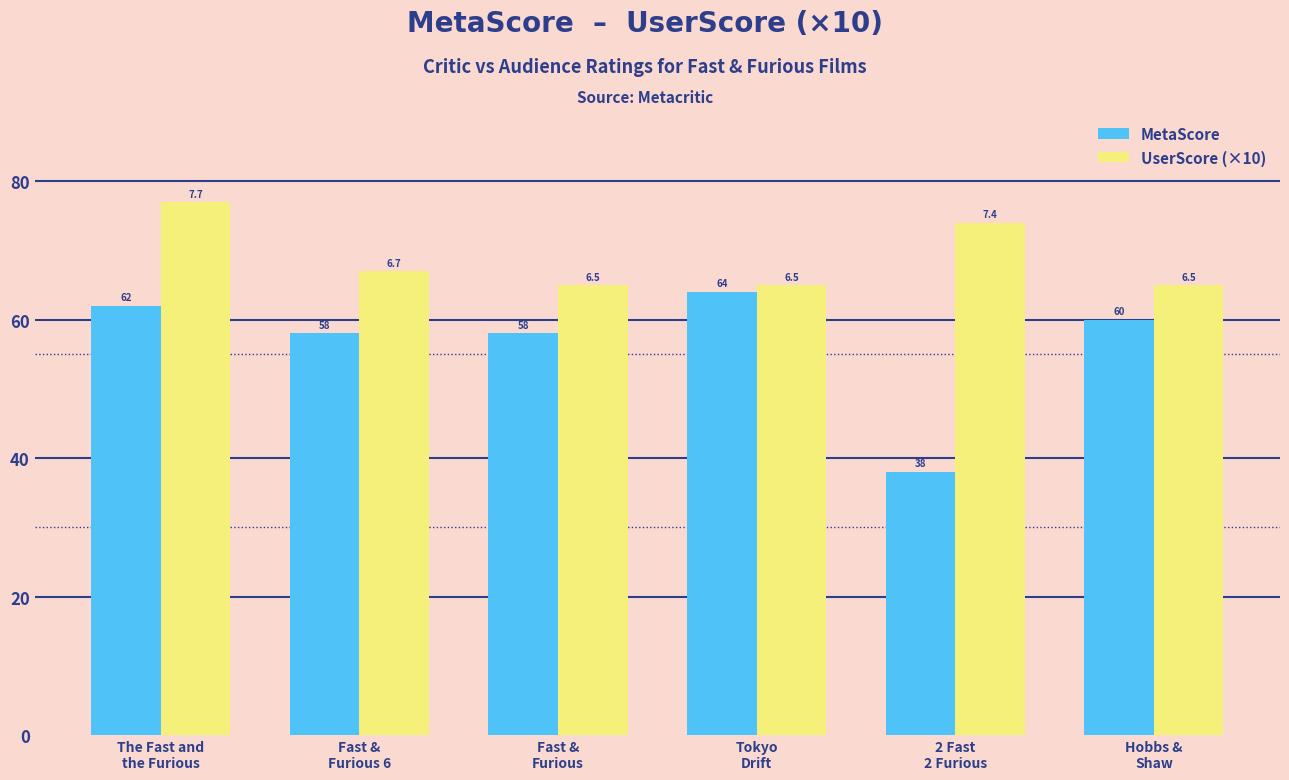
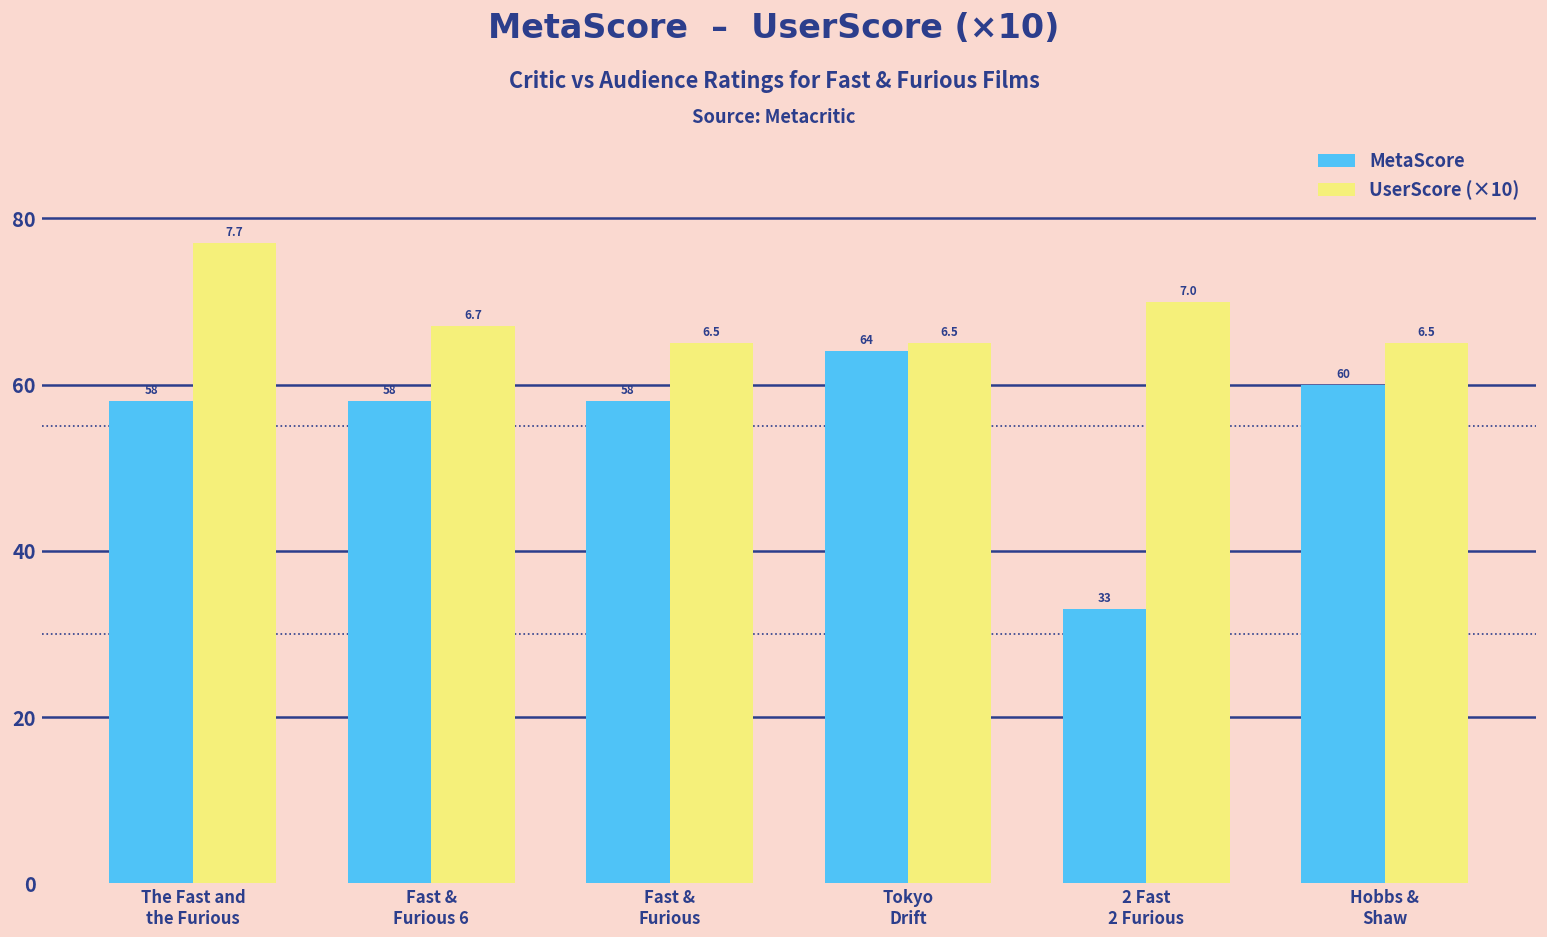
  {
    "MetaScore": {
-     "The Fast and the Furious": 62,
+     "The Fast and the Furious": 58,
      "Fast & Furious 6": 58,
      "Fast & Furious": 58,
      "Tokyo Drift": 64,
-     "2 Fast 2 Furious": 38,
+     "2 Fast 2 Furious": 33,
      "Hobbs & Shaw": 60
    },
    "UserScore (×10)": {
-     "2 Fast 2 Furious": 7.4
+     "2 Fast 2 Furious": 7.0
    }
  }
